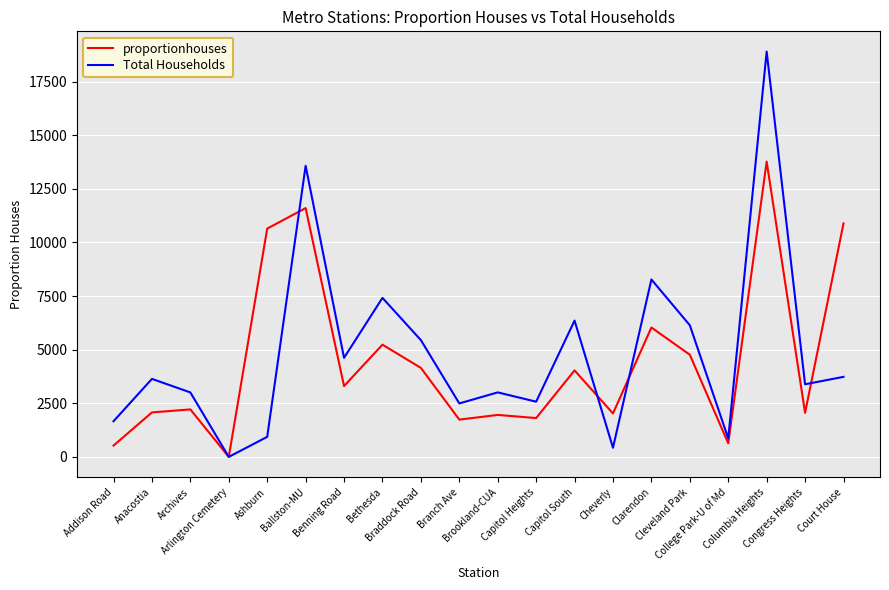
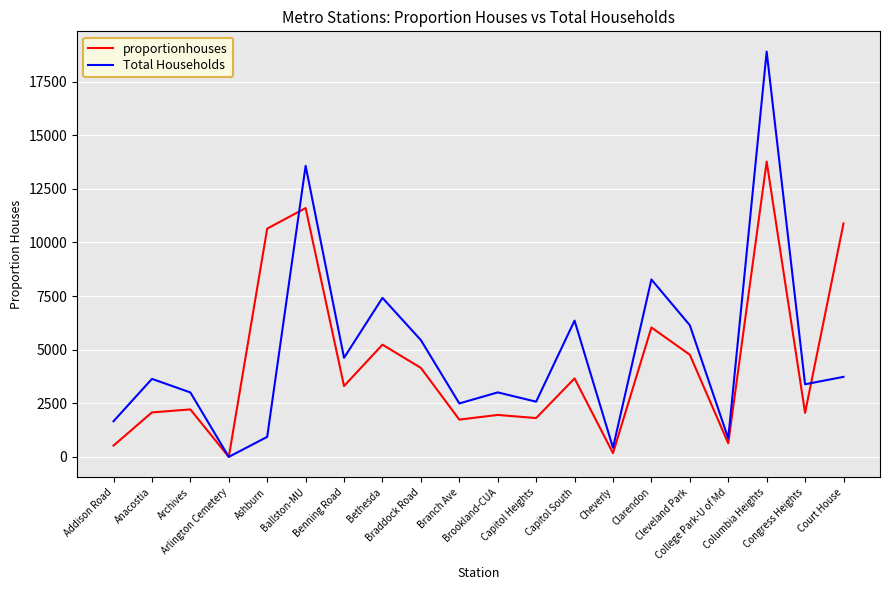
  {
    "proportionhouses": {
      "Addison Road": 500,
      "Anacostia": 2100,
      "Archives": 2200,
      "Ashburn": 10600,
      "Ballston-MU": 11600,
      "Benning Road": 3300,
      "Bethesda": 5200,
      "Braddock Road": 4200,
      "Branch Ave": 1700,
      "Brookland-CUA": 2000,
      "Capitol Heights": 1800,
-     "Capitol South": 4000,
-     "Cheverly": 2000,
+     "Capitol South": 3700,
+     "Cheverly": 200,
      "Clarendon": 6000,
      "Cleveland Park": 4800,
      "College Park-U of Md": 600,
      "Columbia Heights": 13800,
      "Congress Heights": 2100,
      "Court House": 10900
    },
    "Total Households": {
      "Addison Road": 1700,
      "Anacostia": 3600,
      "Archives": 3000,
      "Ashburn": 900,
      "Ballston-MU": 13600,
      "Benning Road": 4600,
      "Bethesda": 7400,
      "Braddock Road": 5400,
      "Branch Ave": 2500,
      "Brookland-CUA": 3000,
      "Capitol Heights": 2600,
      "Capitol South": 6400,
      "Cheverly": 400,
      "Clarendon": 8300,
      "Cleveland Park": 6100,
      "College Park-U of Md": 900,
      "Columbia Heights": 18900,
      "Congress Heights": 3400,
      "Court House": 3700
    }
  }
